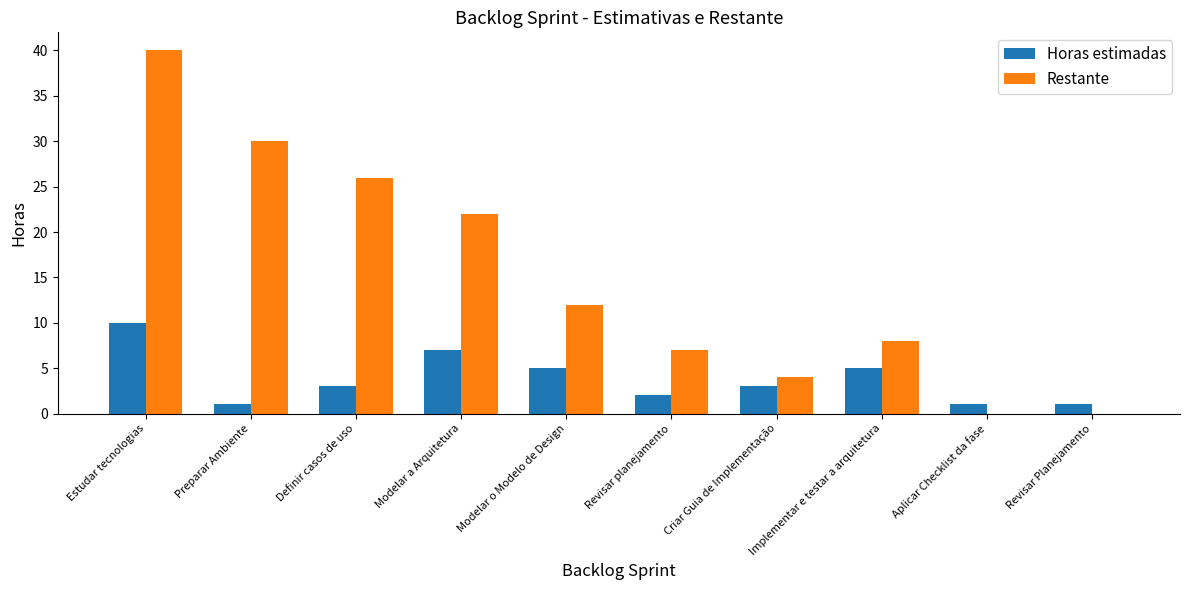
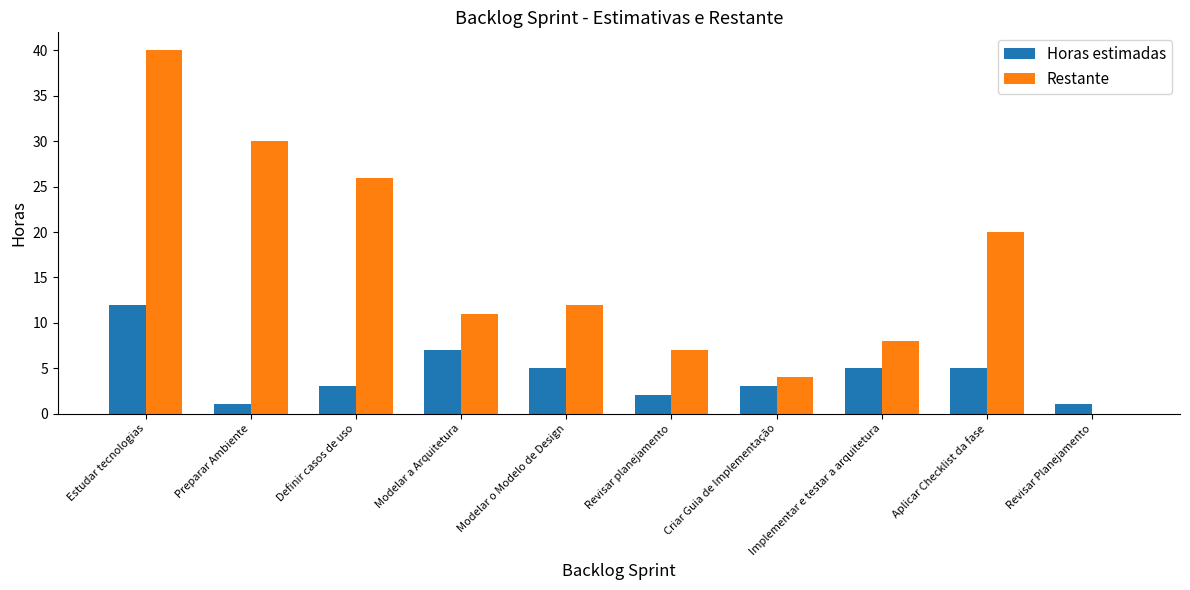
  {
    "Horas estimadas": {
-     "Estudar tecnologias": 10,
+     "Estudar tecnologias": 12,
      "Preparar Ambiente": 1,
      "Definir casos de uso": 3,
      "Modelar a Arquitetura": 7,
      "Modelar o Modelo de Design": 5,
      "Revisar planejamento": 2,
      "Criar Guia de Implementação": 3,
      "Implementar e testar a arquitetura": 5,
-     "Aplicar Checklist da fase": 1,
+     "Aplicar Checklist da fase": 5,
      "Revisar Planejamento": 1
    },
    "Restante": {
      "Estudar tecnologias": 40,
      "Preparar Ambiente": 30,
      "Definir casos de uso": 26,
-     "Modelar a Arquitetura": 22,
+     "Modelar a Arquitetura": 11,
      "Modelar o Modelo de Design": 12,
      "Revisar planejamento": 7,
      "Criar Guia de Implementação": 4,
      "Implementar e testar a arquitetura": 8,
-     "Aplicar Checklist da fase": 0,
+     "Aplicar Checklist da fase": 20,
      "Revisar Planejamento": 0
    }
  }
